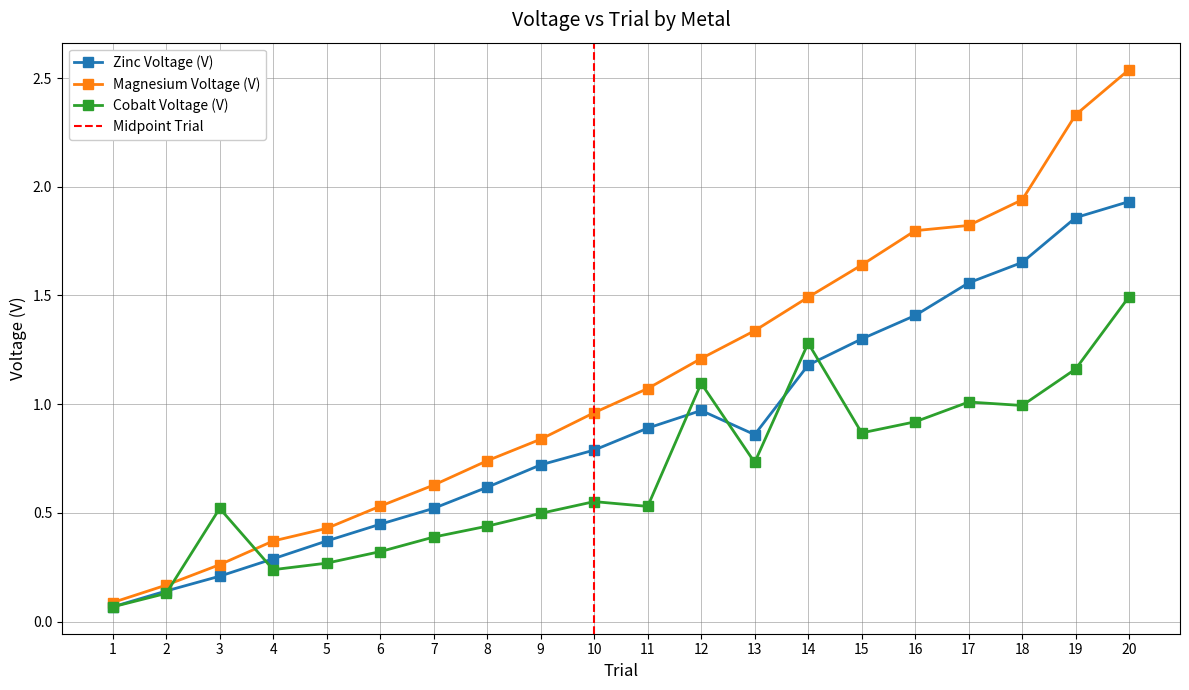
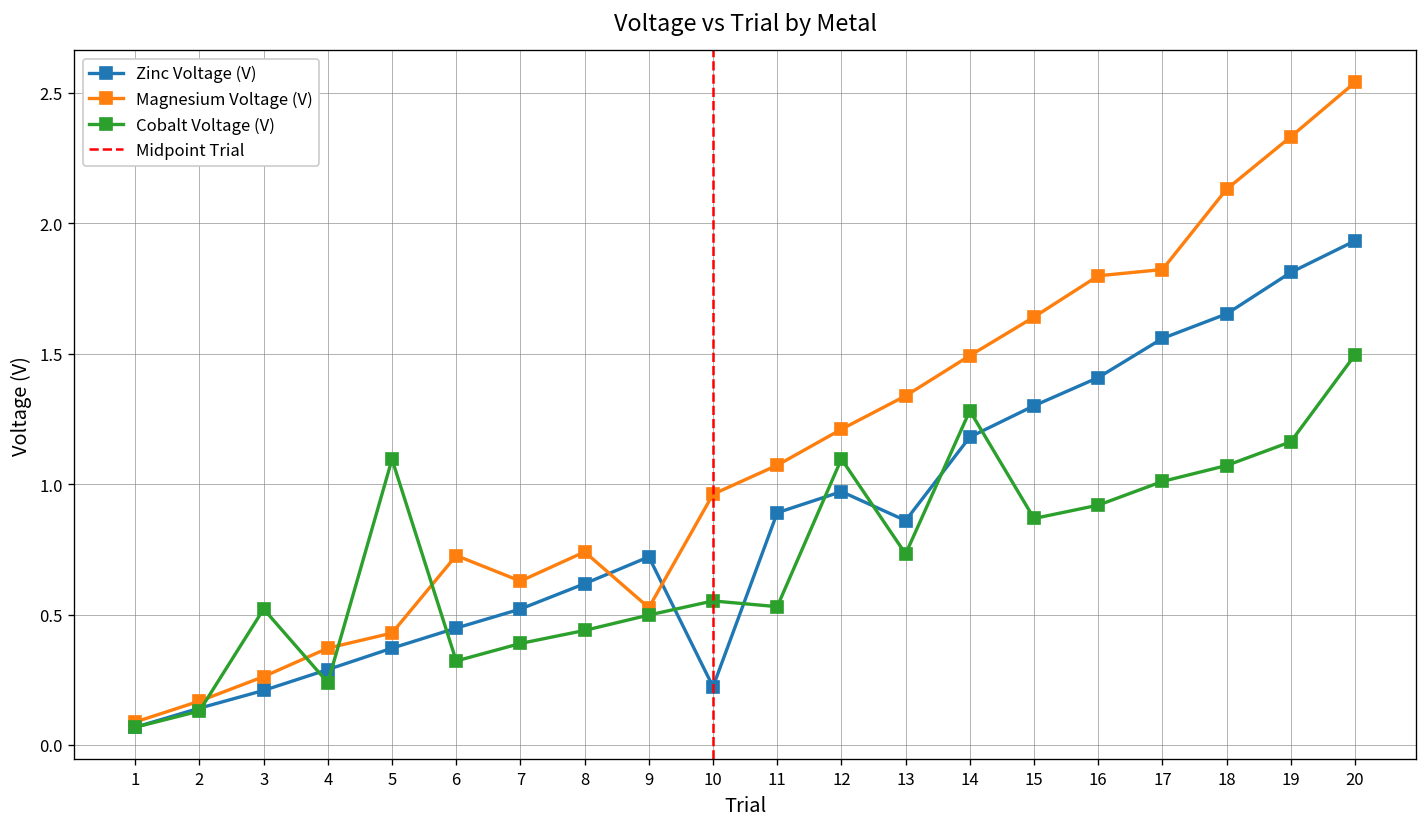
  {
    "Zinc Voltage (V)": {
      "3": 0.21,
      "4": 0.29,
      "5": 0.37,
      "6": 0.45,
      "7": 0.52,
      "8": 0.62,
      "9": 0.72,
-     "10": 0.79,
+     "10": 0.22,
      "11": 0.89,
      "12": 0.97,
      "13": 0.86,
      "14": 1.18,
      "15": 1.30,
      "16": 1.41,
      "17": 1.56,
      "18": 1.65,
-     "19": 1.86,
+     "19": 1.81,
      "20": 1.93
    },
    "Magnesium Voltage (V)": {
      "1": 0.09,
      "2": 0.17,
      "3": 0.26,
      "4": 0.37,
      "5": 0.43,
-     "6": 0.53,
+     "6": 0.73,
      "7": 0.63,
      "8": 0.74,
-     "9": 0.84,
+     "9": 0.53,
      "10": 0.96,
      "11": 1.07,
      "12": 1.21,
      "13": 1.34,
      "14": 1.49,
      "15": 1.64,
      "16": 1.80,
      "17": 1.82,
-     "18": 1.94,
+     "18": 2.13,
      "19": 2.33,
      "20": 2.54
    },
    "Cobalt Voltage (V)": {
      "3": 0.52,
      "4": 0.24,
-     "5": 0.27,
+     "5": 1.10,
      "6": 0.32,
      "7": 0.39,
      "8": 0.44,
      "9": 0.50,
      "10": 0.55,
      "11": 0.53,
      "12": 1.10,
      "13": 0.73,
      "14": 1.28,
      "15": 0.87,
      "16": 0.92,
      "17": 1.01,
-     "18": 0.99,
+     "18": 1.07,
      "19": 1.16,
      "20": 1.50
    }
  }
